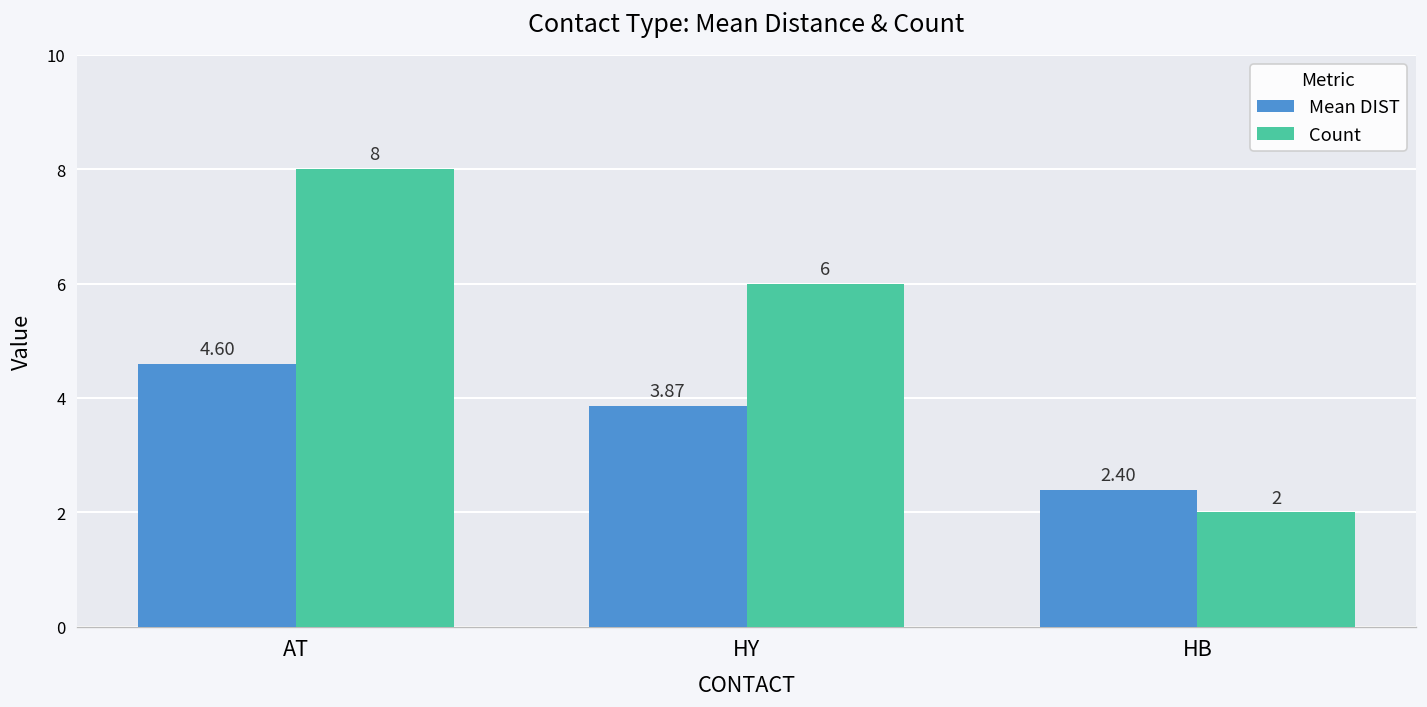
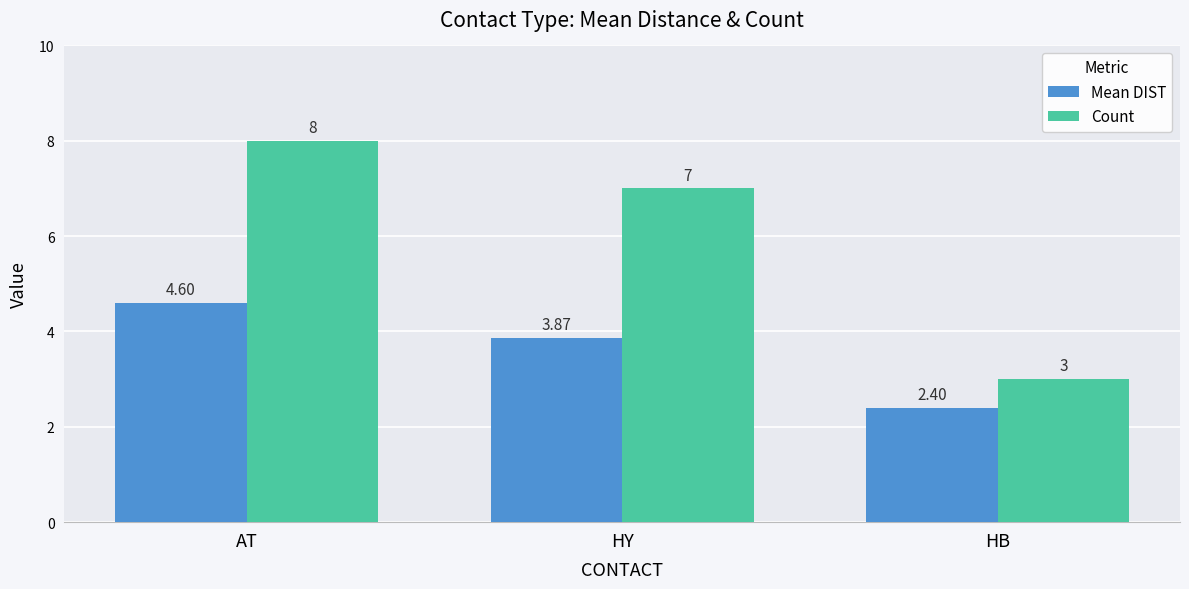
  {
    "Mean DIST": {
      "AT": 4.60,
      "HY": 3.87,
      "HB": 2.40
    },
    "Count": {
      "AT": 8,
-     "HY": 6,
-     "HB": 2
+     "HY": 7,
+     "HB": 3
    }
  }
